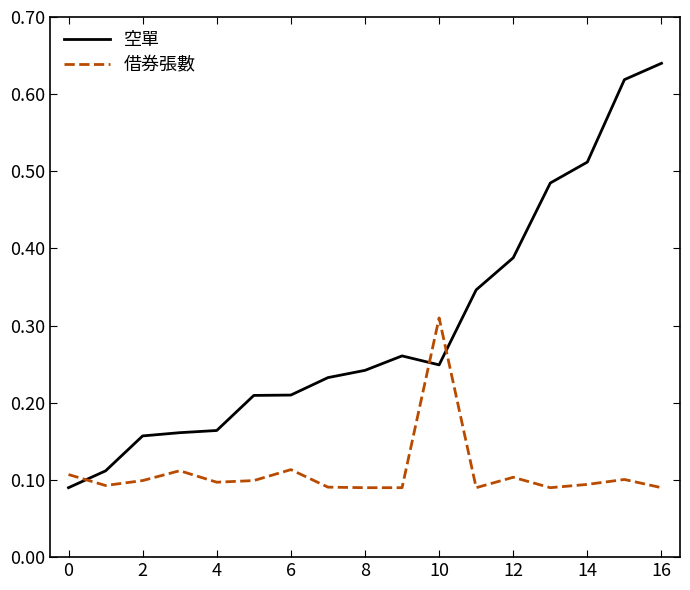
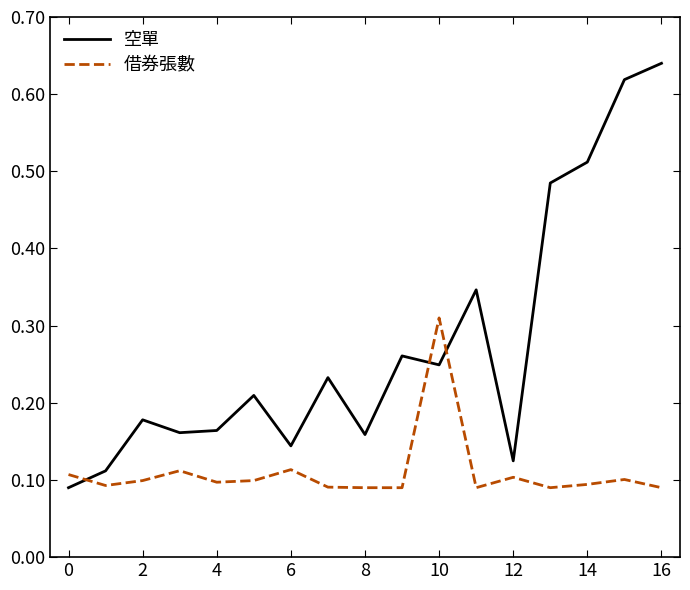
  {
    "空單": {
      "0": 0.09,
-     "2": 0.16,
+     "2": 0.18,
      "4": 0.16,
-     "6": 0.21,
-     "8": 0.24,
+     "6": 0.14,
+     "8": 0.16,
      "10": 0.25,
-     "12": 0.39,
+     "12": 0.12,
      "14": 0.51,
      "16": 0.64
    },
    "借券張數": {
      "0": 0.11,
      "2": 0.10,
      "4": 0.10,
      "6": 0.11,
      "8": 0.09,
      "10": 0.31,
      "12": 0.10,
      "14": 0.09,
      "16": 0.09
    }
  }
